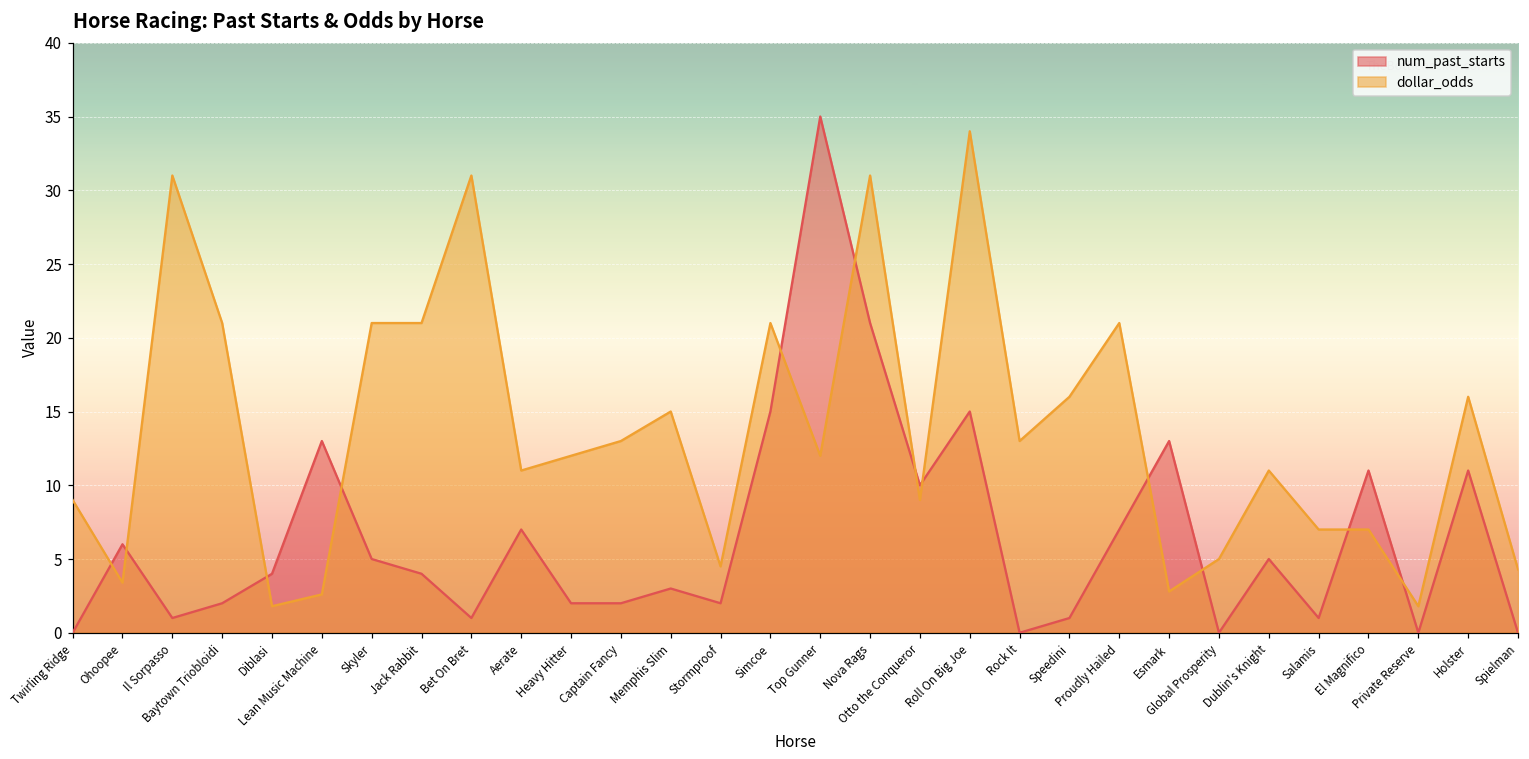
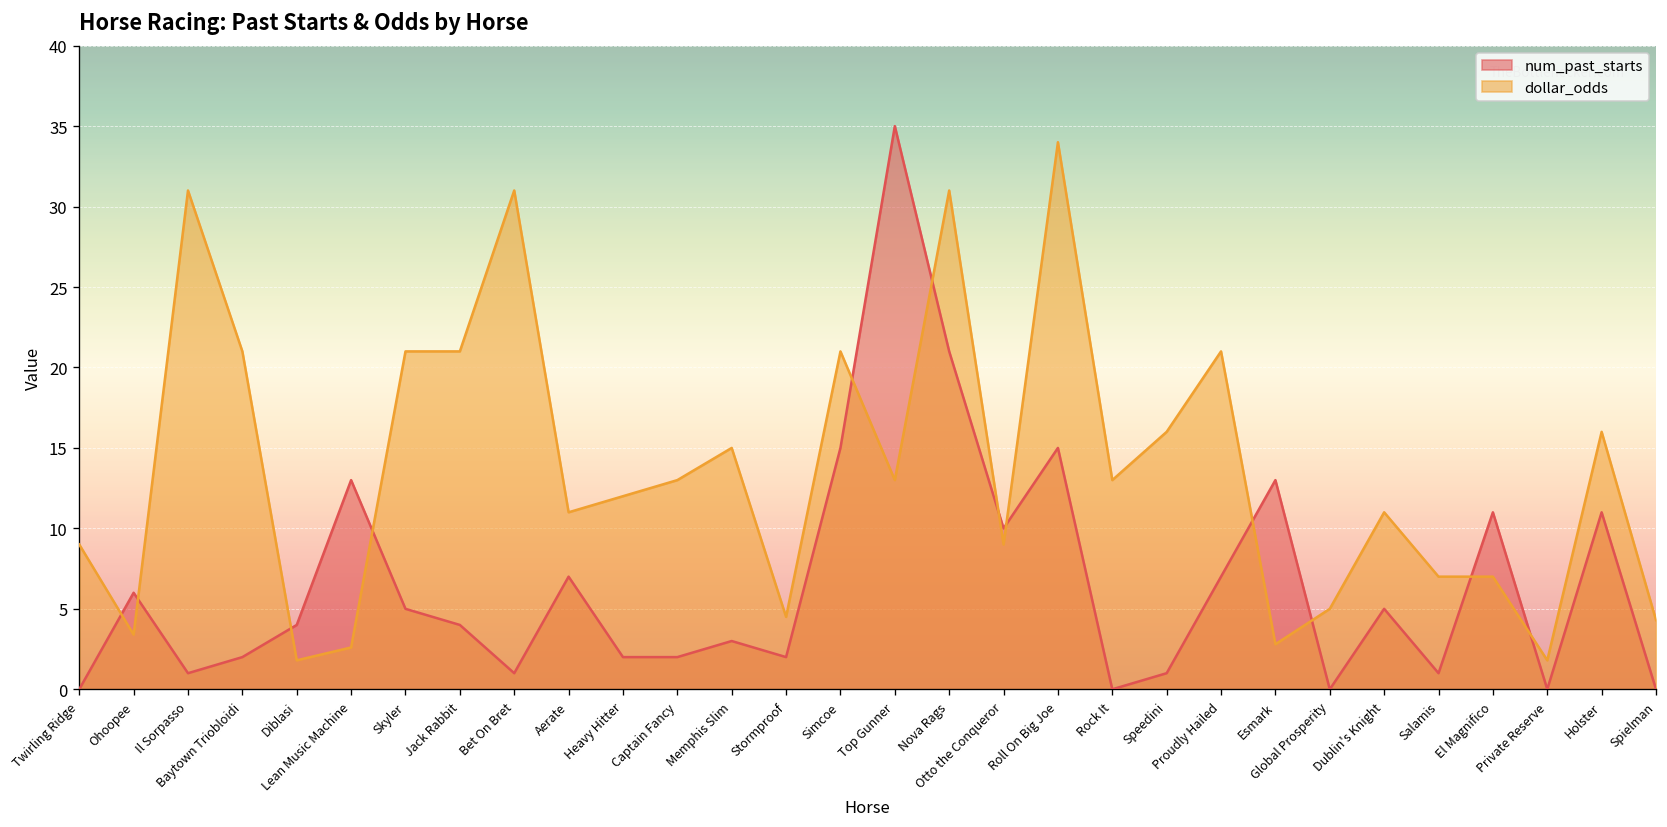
  {
    "num_past_starts": {
      "Twirling Ridge": 0,
      "Ohoopee": 6,
      "Il Sorpasso": 1,
      "Baytown Triobloidi": 2,
      "Diblasi": 4,
      "Lean Music Machine": 13,
      "Skyler": 5,
      "Jack Rabbit": 4,
      "Bet On Bret": 1,
      "Aerate": 7,
      "Heavy Hitter": 2,
      "Captain Fancy": 2,
      "Memphis Slim": 3,
      "Stormproof": 2,
      "Simcoe": 15,
      "Top Gunner": 35,
      "Nova Rags": 21,
      "Otto the Conqueror": 10,
      "Roll On Big Joe": 15,
      "Rock It": 0,
      "Speedini": 1,
      "Proudly Hailed": 7,
      "Esmark": 13,
      "Global Prosperity": 0,
      "Dublin's Knight": 5,
      "Salamis": 1,
      "El Magnifico": 11,
      "Private Reserve": 0,
      "Holster": 11,
      "Spielman": 0
    },
    "dollar_odds": {
      "Twirling Ridge": 9,
      "Ohoopee": 3.4,
      "Il Sorpasso": 31,
      "Baytown Triobloidi": 21,
      "Diblasi": 1.8,
      "Lean Music Machine": 2.6,
      "Skyler": 21,
      "Jack Rabbit": 21,
      "Bet On Bret": 31,
      "Aerate": 11,
      "Heavy Hitter": 12,
      "Captain Fancy": 13,
      "Memphis Slim": 15,
      "Stormproof": 4.5,
      "Simcoe": 21,
-     "Top Gunner": 12,
+     "Top Gunner": 13,
      "Nova Rags": 31,
      "Otto the Conqueror": 9,
      "Roll On Big Joe": 34,
      "Rock It": 13,
      "Speedini": 16,
      "Proudly Hailed": 21,
      "Esmark": 2.8,
      "Global Prosperity": 5,
      "Dublin's Knight": 11,
      "Salamis": 7,
      "El Magnifico": 7,
      "Private Reserve": 1.8,
      "Holster": 16,
      "Spielman": 4.3
    }
  }
